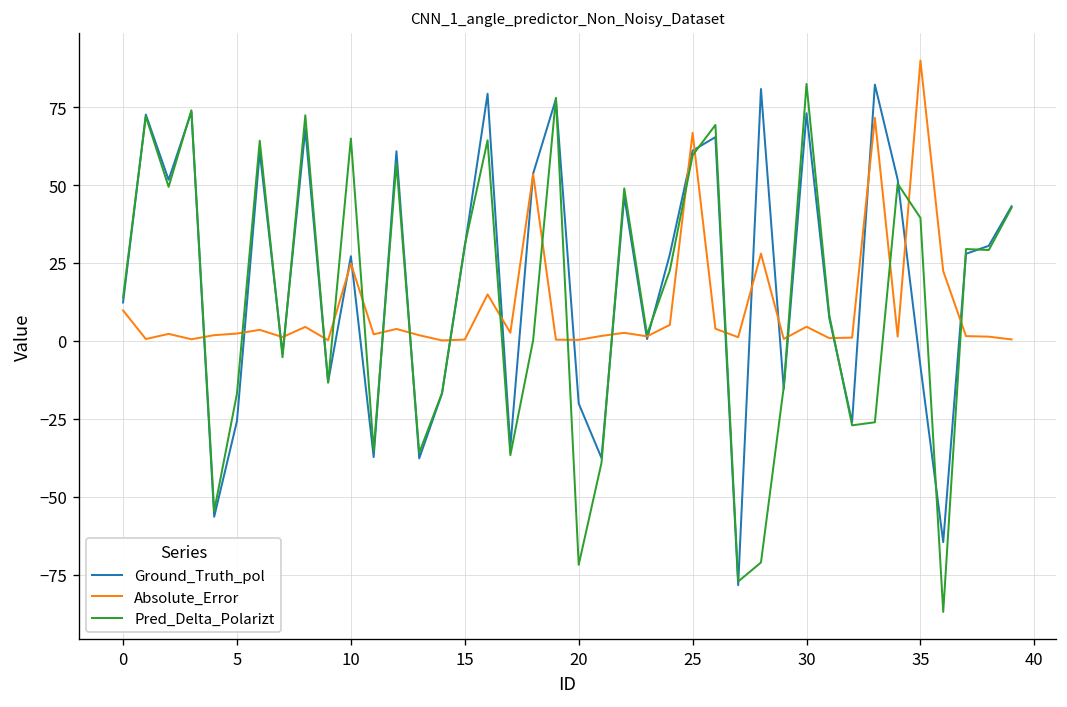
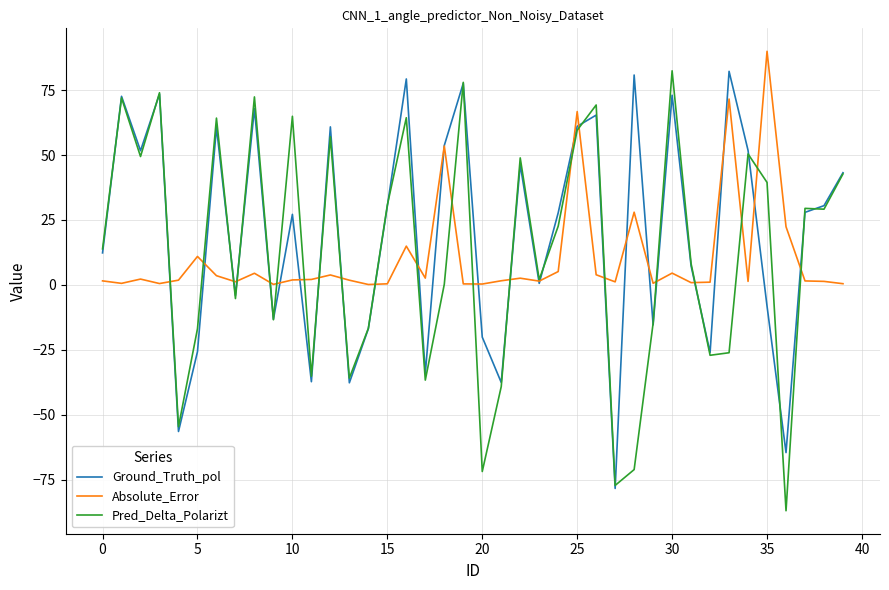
  {
    "Ground_Truth_pol": {
      "0": 12,
      "5": -26,
      "10": 27,
      "20": -20,
      "25": 61,
      "30": 73,
      "35": -8
    },
    "Absolute_Error": {
-     "0": 10,
-     "5": 2,
-     "10": 25,
+     "0": 2,
+     "5": 11,
+     "10": 2,
      "15": 0,
      "20": 0,
      "25": 67,
      "30": 5,
      "35": 90
    },
    "Pred_Delta_Polarizt": {
      "0": 14,
      "5": -17,
      "10": 65,
      "20": -72,
      "25": 60,
      "30": 82,
      "35": 39
    }
  }
